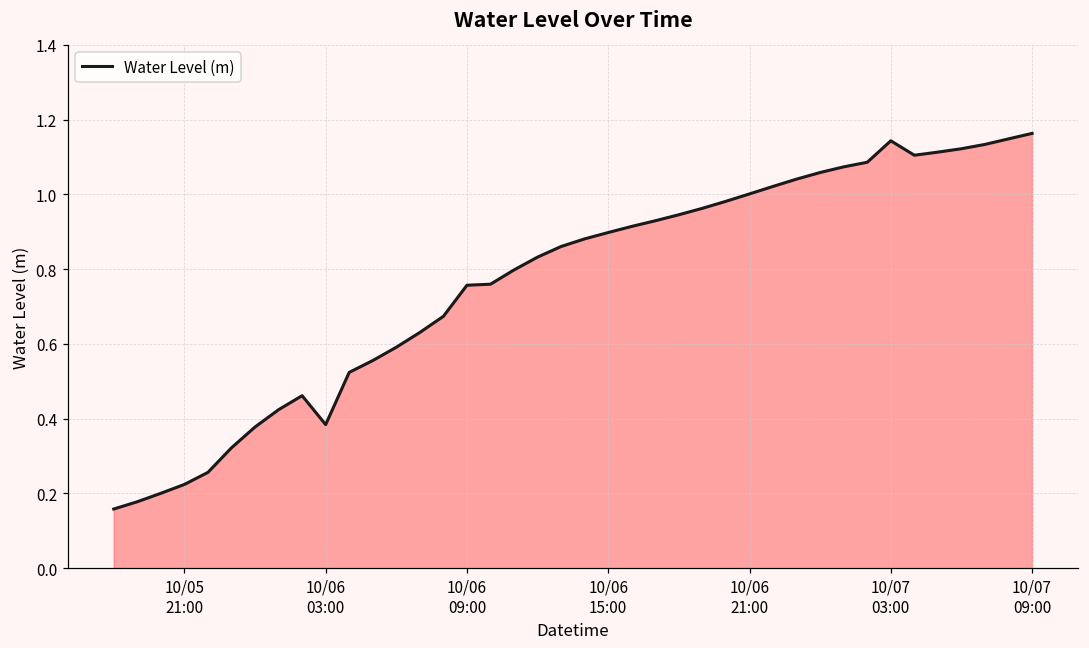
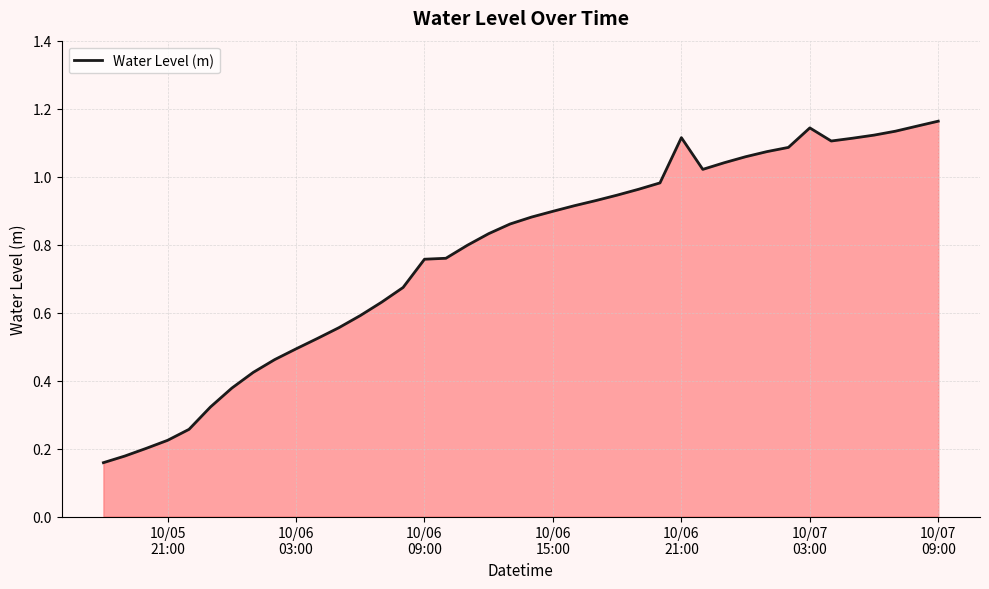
  {
    "10/05 21:00": 0.22,
-   "10/06 03:00": 0.38,
+   "10/06 03:00": 0.49,
    "10/06 09:00": 0.76,
    "10/06 15:00": 0.90,
-   "10/06 21:00": 1.00,
+   "10/06 21:00": 1.11,
    "10/07 03:00": 1.14,
    "10/07 09:00": 1.16
  }
